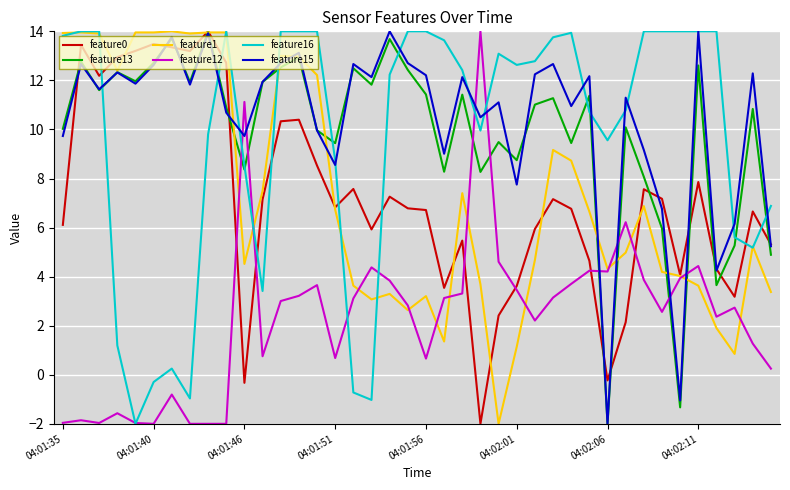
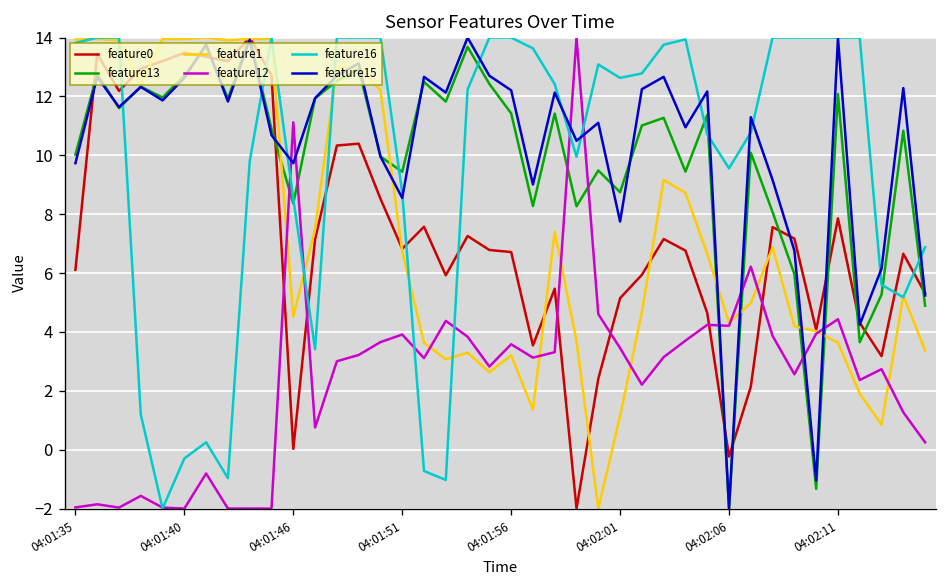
  {
    "feature0": {
      "04:01:35": 6.1,
-     "04:01:46": -0.3,
+     "04:01:46": 0.0,
      "04:01:56": 6.7,
-     "04:02:01": 3.6,
+     "04:02:01": 5.1,
      "04:02:06": -0.2,
      "04:02:11": 7.9
    },
    "feature13": {
      "04:01:35": 10.0,
      "04:01:46": 8.4,
      "04:01:51": 9.4,
      "04:01:56": 11.4,
      "04:02:01": 8.7,
-     "04:02:11": 12.6
+     "04:02:11": 12.1
    },
    "feature1": {
      "04:01:35": 13.9,
      "04:01:40": 14.0,
      "04:01:46": 4.5,
      "04:01:56": 3.2,
      "04:02:01": 1.1,
      "04:02:06": 4.3,
      "04:02:11": 3.6
    },
    "feature12": {
      "04:01:35": -2.0,
      "04:01:40": -2.0,
      "04:01:46": 11.1,
-     "04:01:51": 0.7,
-     "04:01:56": 0.7,
+     "04:01:51": 3.9,
+     "04:01:56": 3.6,
      "04:02:01": 3.5,
      "04:02:06": 4.2,
      "04:02:11": 4.4
    },
    "feature16": {
      "04:01:35": 13.8,
      "04:01:40": -0.3,
      "04:01:46": 8.5,
      "04:01:51": 8.7,
      "04:01:56": 14.0,
      "04:02:01": 12.6,
      "04:02:06": 9.6
    },
    "feature15": {
      "04:01:35": 9.7,
      "04:01:46": 9.7,
      "04:01:51": 8.6,
      "04:01:56": 12.2,
      "04:02:01": 7.8
    }
  }
